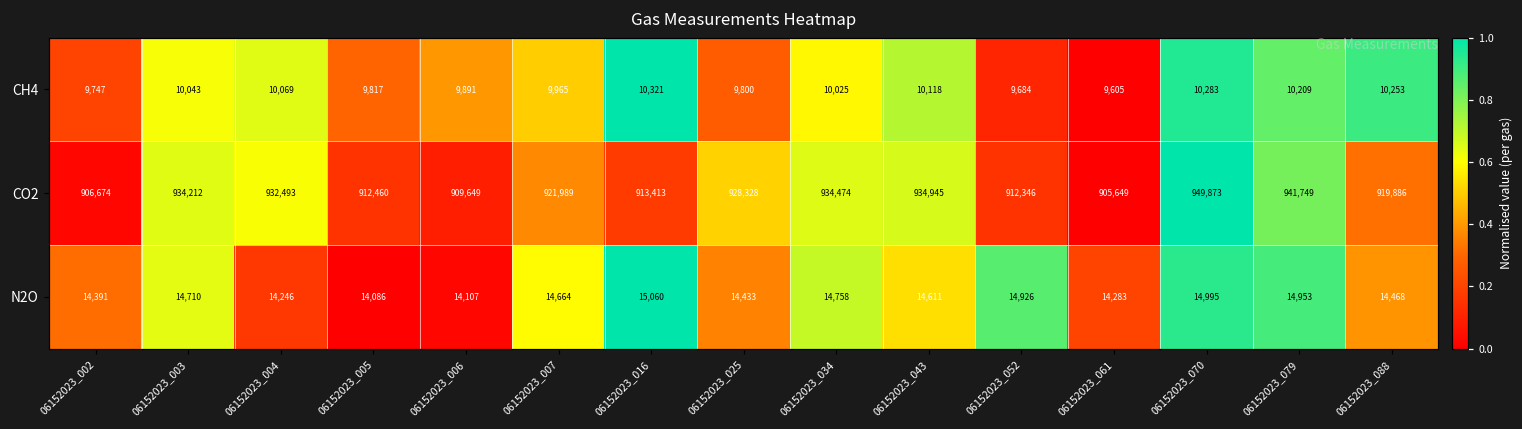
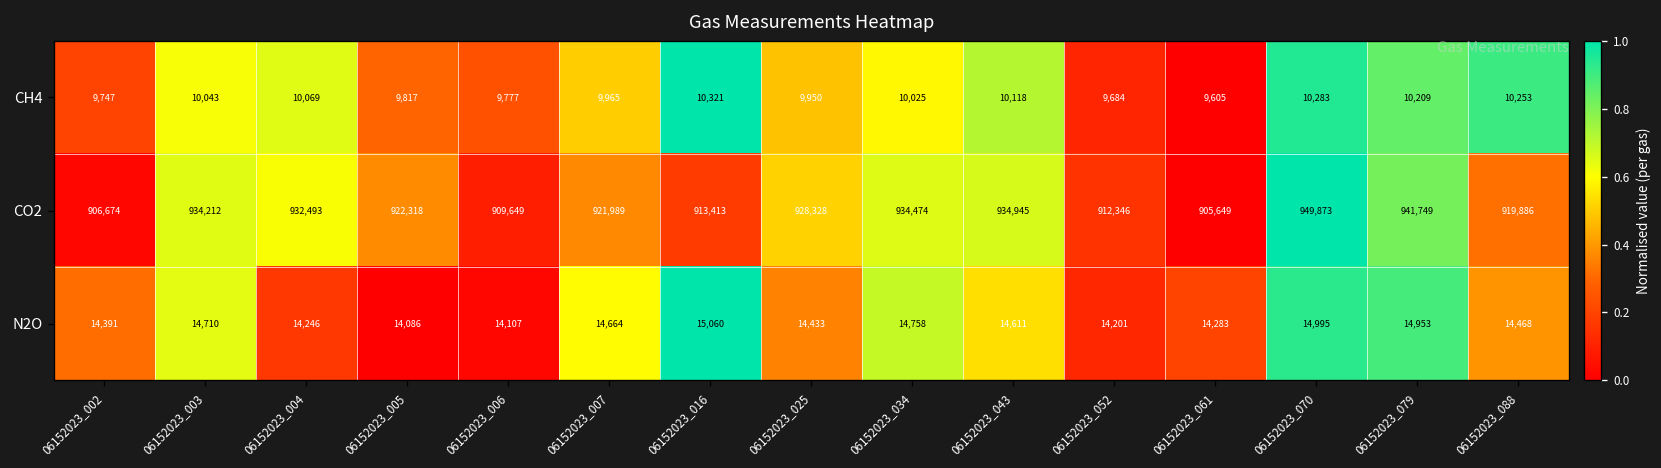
  {
    "CH4": {
      "06152023_002": "9,747",
      "06152023_003": "10,043",
      "06152023_004": "10,069",
      "06152023_005": "9,817",
-     "06152023_006": "9,891",
+     "06152023_006": "9,777",
      "06152023_007": "9,965",
      "06152023_016": "10,321",
-     "06152023_025": "9,800",
+     "06152023_025": "9,950",
      "06152023_034": "10,025",
      "06152023_043": "10,118",
      "06152023_052": "9,684",
      "06152023_061": "9,605",
      "06152023_070": "10,283",
      "06152023_079": "10,209"
    },
    "CO2": {
      "06152023_002": "906,674",
      "06152023_003": "934,212",
      "06152023_004": "932,493",
-     "06152023_005": "912,460",
+     "06152023_005": "922,318",
      "06152023_006": "909,649",
      "06152023_007": "921,989",
      "06152023_016": "913,413",
      "06152023_025": "928,328",
      "06152023_034": "934,474",
      "06152023_043": "934,945",
      "06152023_052": "912,346",
      "06152023_061": "905,649",
      "06152023_070": "949,873",
      "06152023_079": "941,749",
      "06152023_088": "919,886"
    },
    "N2O": {
      "06152023_002": "14,391",
      "06152023_003": "14,710",
      "06152023_004": "14,246",
      "06152023_005": "14,086",
      "06152023_006": "14,107",
      "06152023_007": "14,664",
      "06152023_016": "15,060",
      "06152023_025": "14,433",
      "06152023_034": "14,758",
      "06152023_043": "14,611",
-     "06152023_052": "14,926",
+     "06152023_052": "14,201",
      "06152023_061": "14,283",
      "06152023_070": "14,995",
      "06152023_079": "14,953",
      "06152023_088": "14,468"
    }
  }
